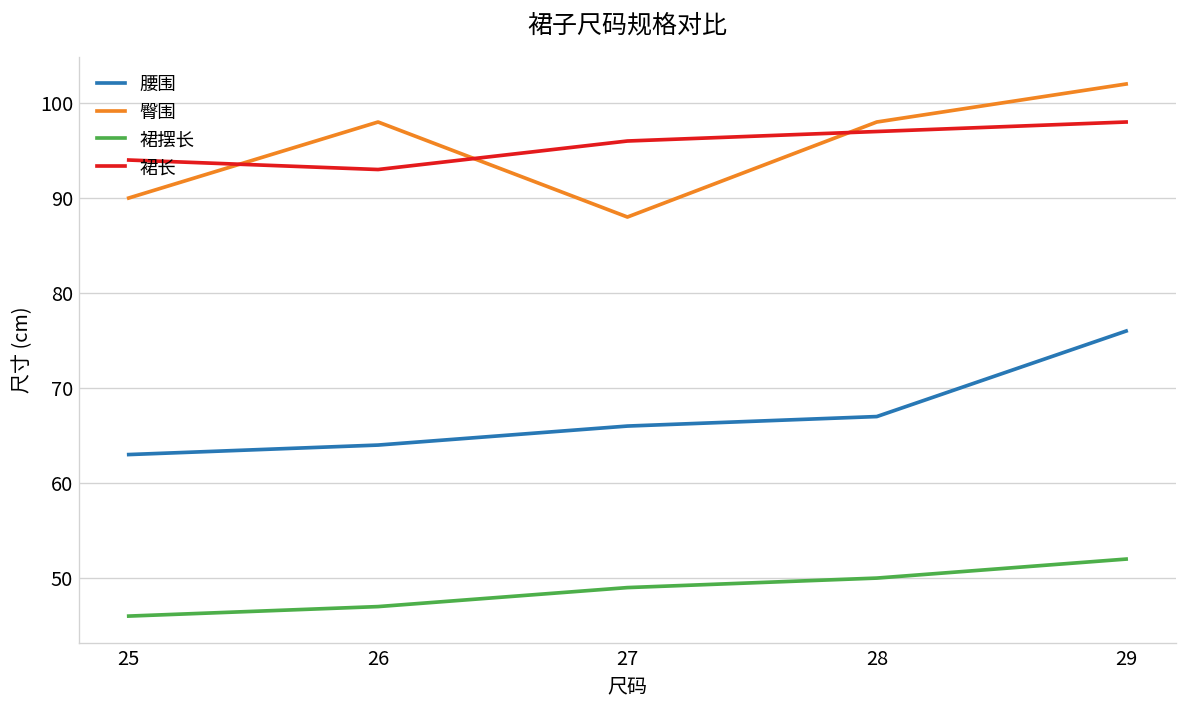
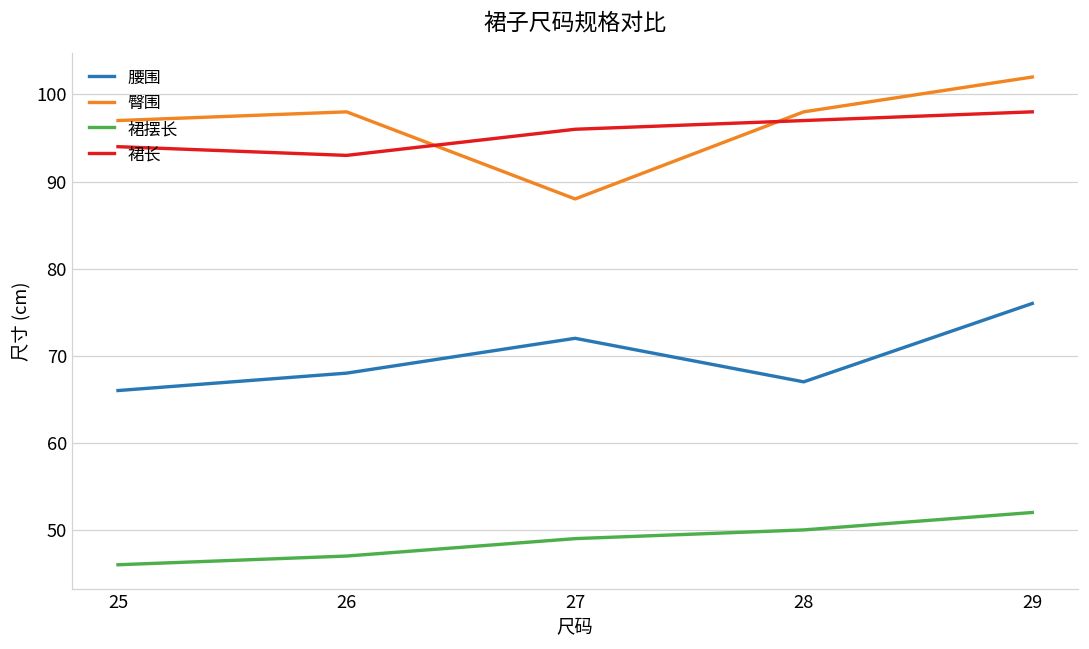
  {
    "腰围": {
-     "25": 63,
-     "26": 64,
-     "27": 66,
+     "25": 66,
+     "26": 68,
+     "27": 72,
      "28": 67,
      "29": 76
    },
    "臀围": {
-     "25": 90,
+     "25": 97,
      "26": 98,
      "27": 88,
      "28": 98,
      "29": 102
    },
    "裙摆长": {
      "25": 46,
      "26": 47,
      "27": 49,
      "28": 50,
      "29": 52
    },
    "裙长": {
      "25": 94,
      "26": 93,
      "27": 96,
      "28": 97,
      "29": 98
    }
  }
